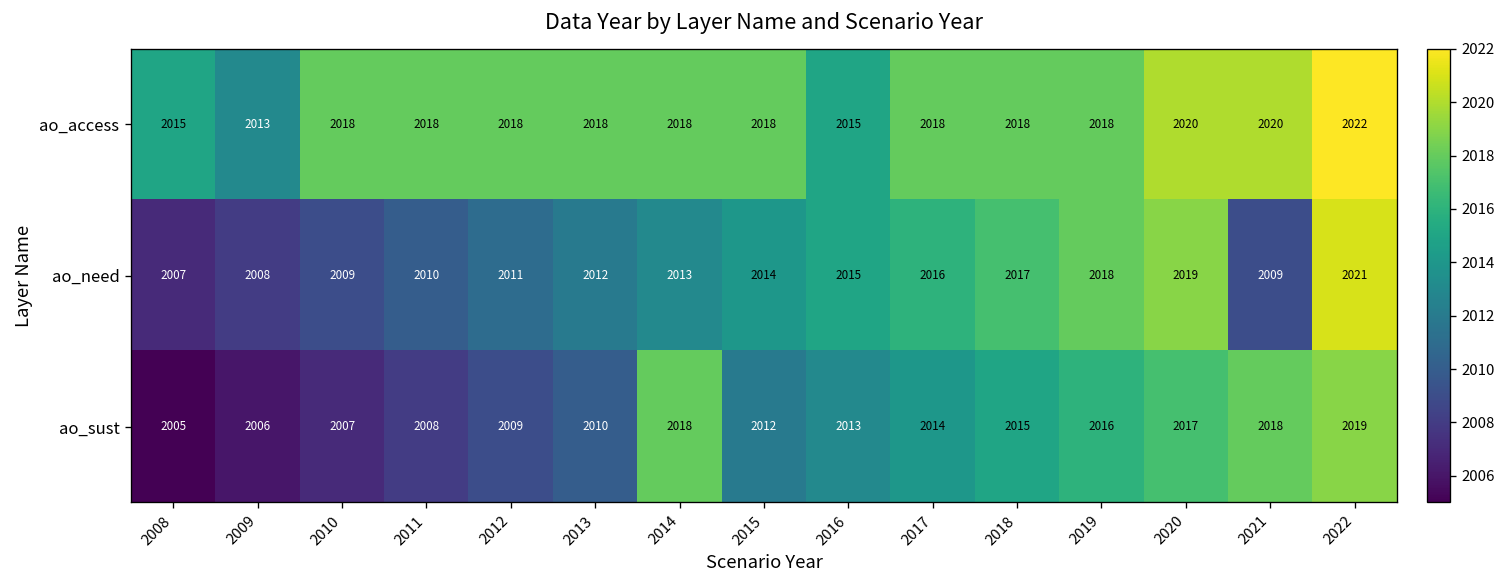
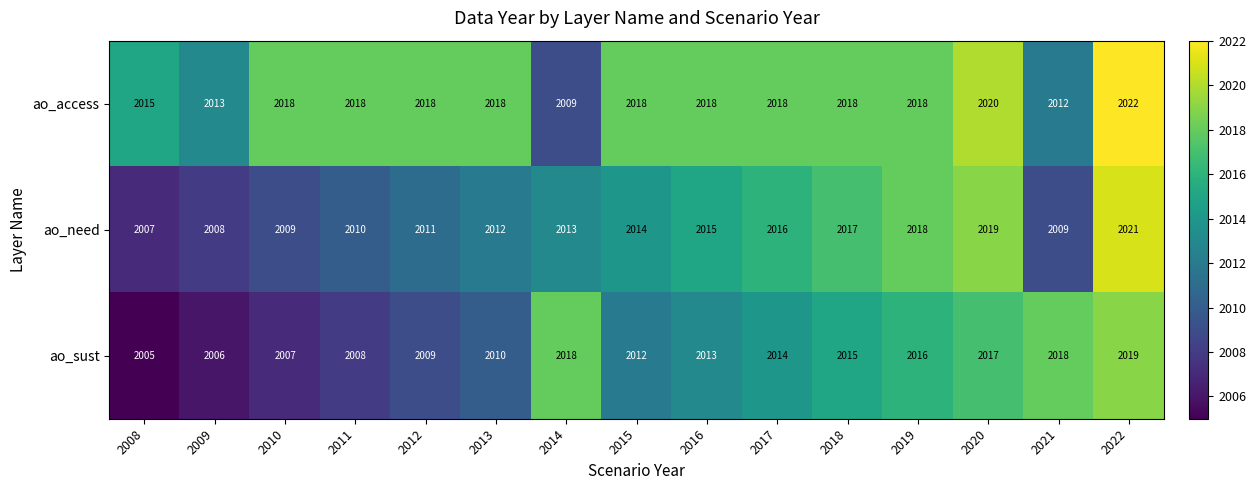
  {
    "ao_access": {
      "2008": 2015,
      "2009": 2013,
      "2010": 2018,
      "2011": 2018,
      "2012": 2018,
      "2013": 2018,
-     "2014": 2018,
+     "2014": 2009,
      "2015": 2018,
-     "2016": 2015,
+     "2016": 2018,
      "2017": 2018,
      "2018": 2018,
      "2019": 2018,
      "2020": 2020,
-     "2021": 2020,
+     "2021": 2012,
      "2022": 2022
    },
    "ao_need": {
      "2008": 2007,
      "2009": 2008,
      "2010": 2009,
      "2011": 2010,
      "2012": 2011,
      "2013": 2012,
      "2014": 2013,
      "2015": 2014,
      "2016": 2015,
      "2017": 2016,
      "2018": 2017,
      "2019": 2018,
      "2020": 2019,
      "2021": 2009,
      "2022": 2021
    },
    "ao_sust": {
      "2008": 2005,
      "2009": 2006,
      "2010": 2007,
      "2011": 2008,
      "2012": 2009,
      "2013": 2010,
      "2014": 2018,
      "2015": 2012,
      "2016": 2013,
      "2017": 2014,
      "2018": 2015,
      "2019": 2016,
      "2020": 2017,
      "2021": 2018,
      "2022": 2019
    }
  }
